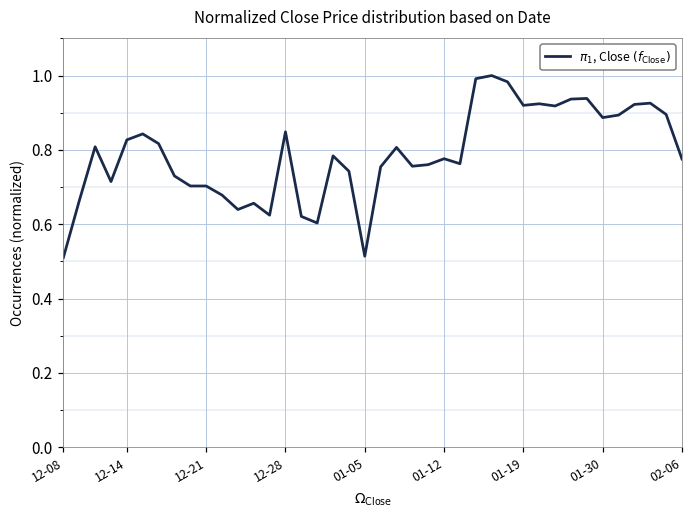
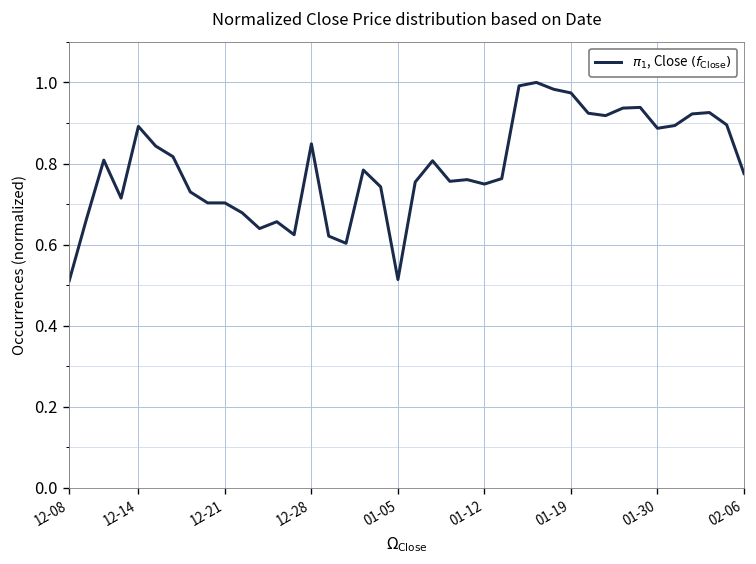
  {
    "12-08": 0.51,
-   "12-14": 0.83,
+   "12-14": 0.89,
    "12-21": 0.70,
    "12-28": 0.85,
    "01-05": 0.51,
-   "01-12": 0.78,
-   "01-19": 0.92,
+   "01-12": 0.75,
+   "01-19": 0.97,
    "01-30": 0.89,
    "02-06": 0.78
  }
